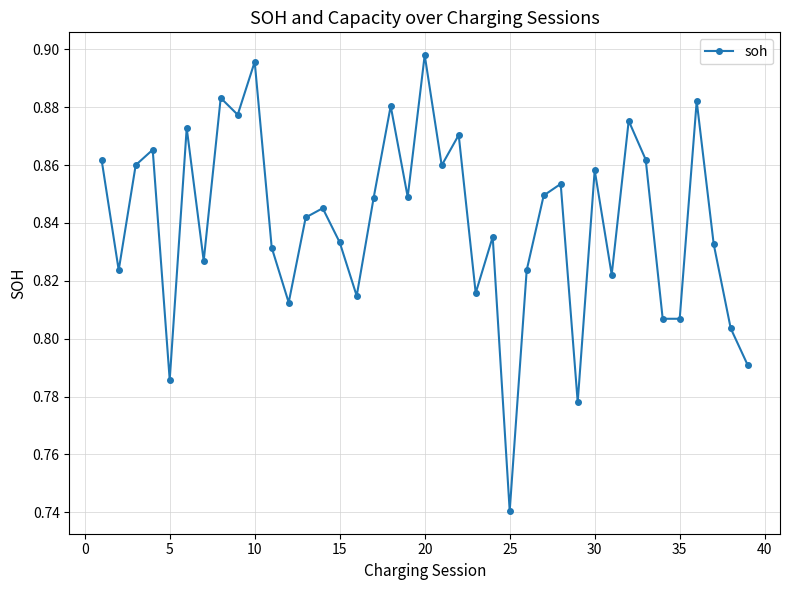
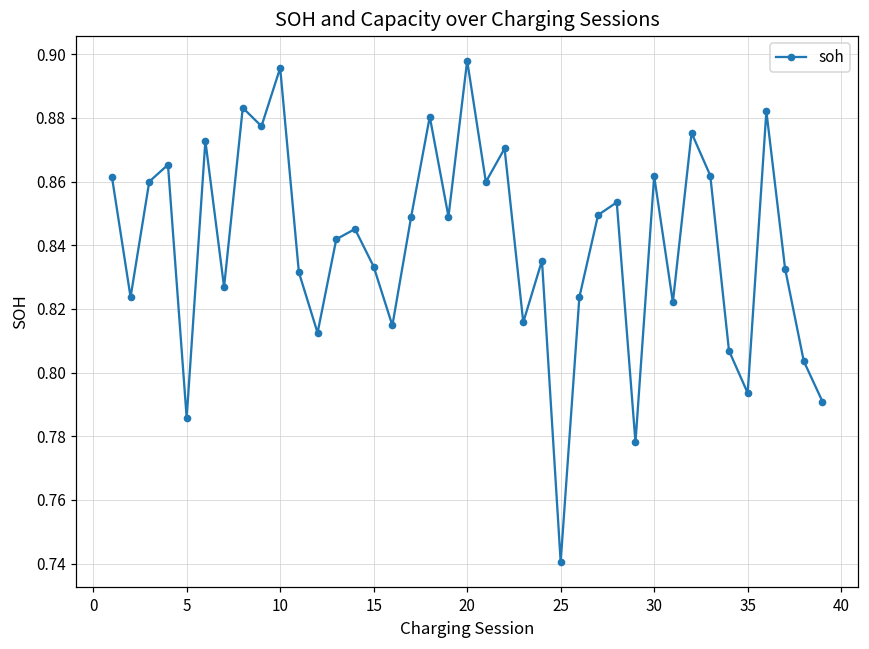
  {
    "5": 0.786,
    "10": 0.896,
    "15": 0.833,
    "20": 0.898,
    "25": 0.741,
-   "30": 0.858,
-   "35": 0.807
+   "30": 0.862,
+   "35": 0.794
  }
